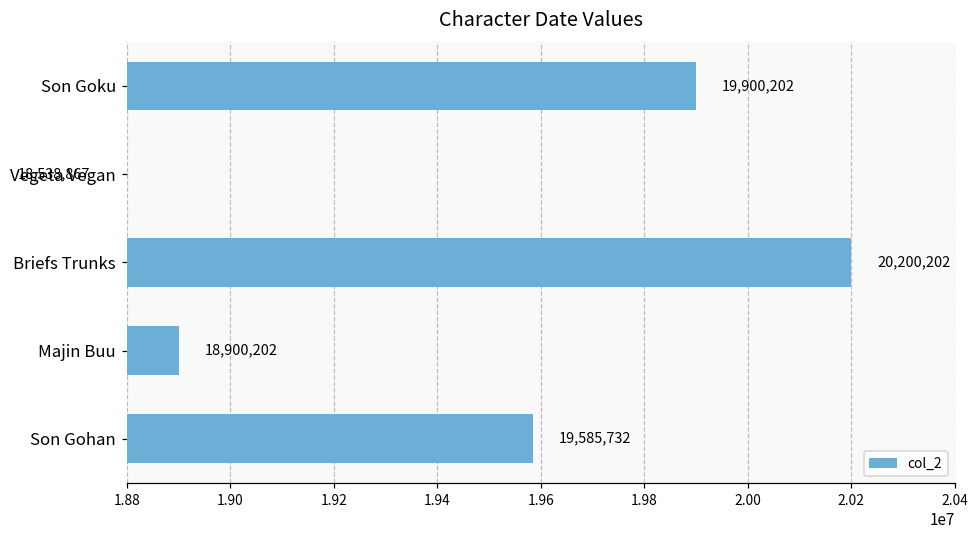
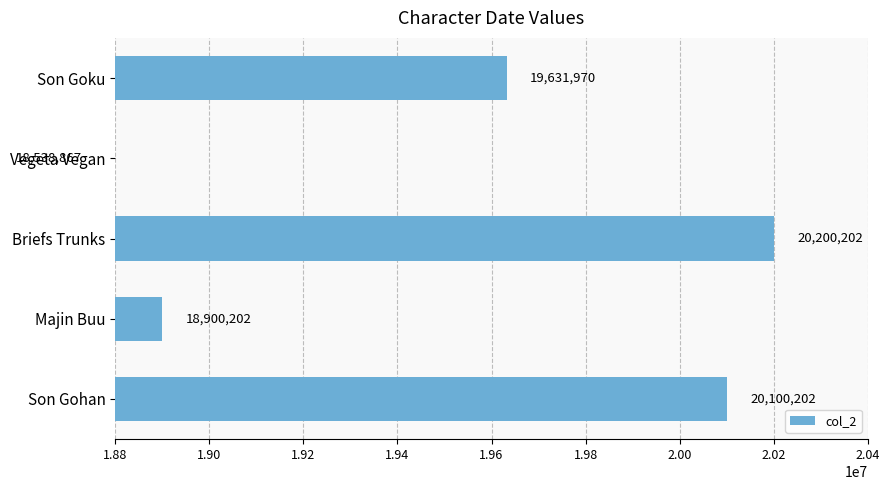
  {
-   "Son Goku": "19,900,202",
+   "Son Goku": "19,631,970",
    "Briefs Trunks": "20,200,202",
    "Majin Buu": "18,900,202",
-   "Son Gohan": "19,585,732"
+   "Son Gohan": "20,100,202"
  }
